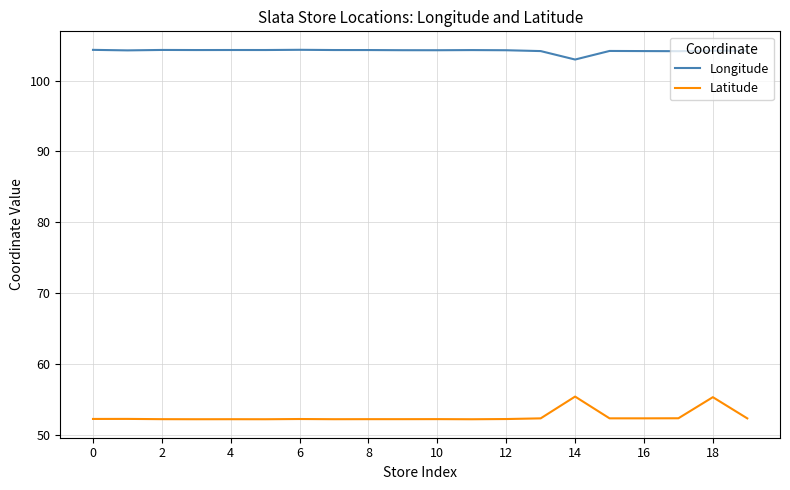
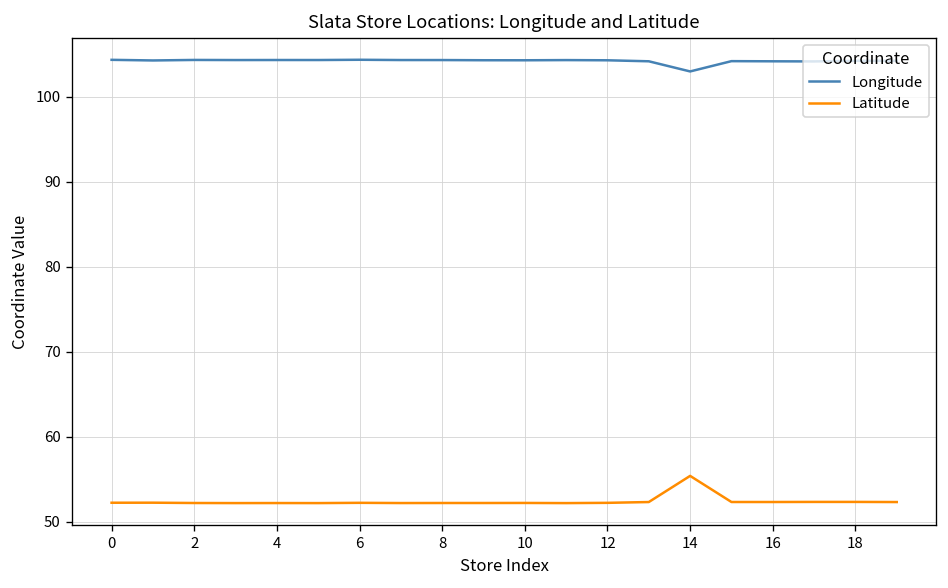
  {
    "Longitude": {
      "0": 104,
      "2": 104,
      "4": 104,
      "6": 104,
      "8": 104,
      "10": 104,
      "12": 104,
      "14": 103,
      "16": 104
    },
    "Latitude": {
      "0": 52,
      "2": 52,
      "4": 52,
      "6": 52,
      "8": 52,
      "10": 52,
      "12": 52,
      "14": 55,
      "16": 52,
-     "18": 55
+     "18": 52
    }
  }
